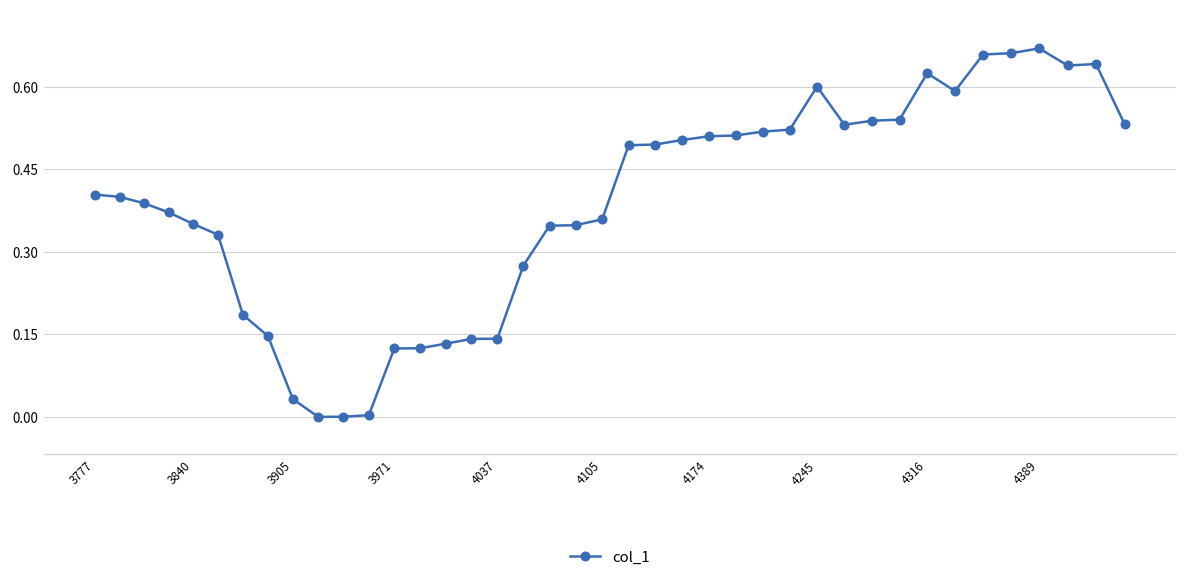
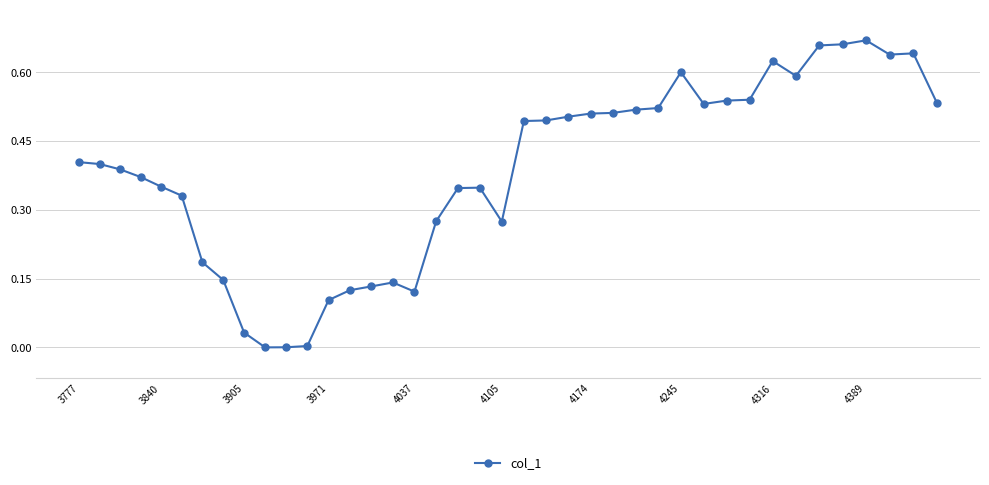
  {
    "3777": 0.40,
    "3840": 0.35,
    "3905": 0.03,
-   "3971": 0.12,
-   "4037": 0.14,
-   "4105": 0.36,
+   "3971": 0.10,
+   "4037": 0.12,
+   "4105": 0.27,
    "4174": 0.51,
    "4245": 0.60,
    "4316": 0.62,
    "4389": 0.67
  }
